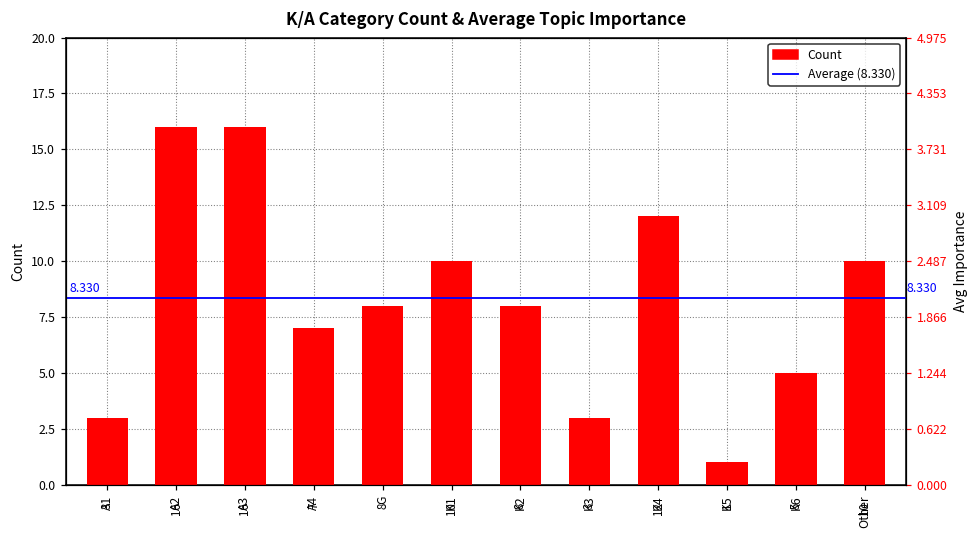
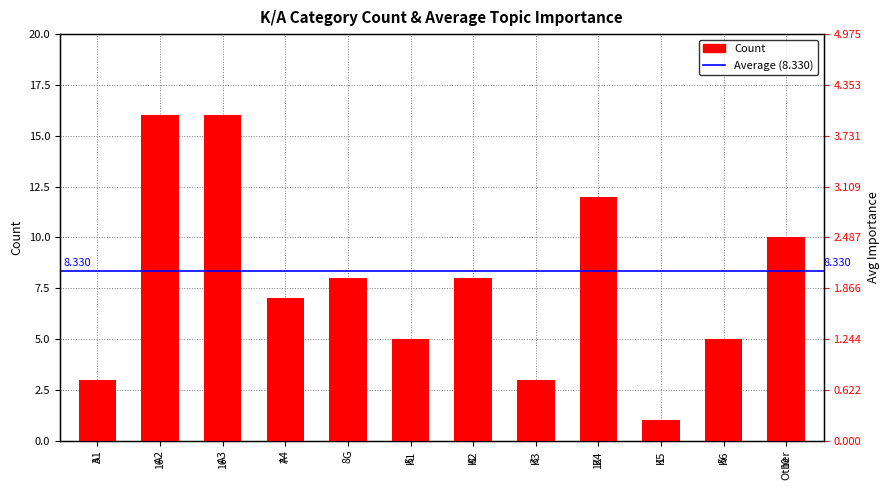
  {
-   "K1": 10
+   "K1": 5
  }
